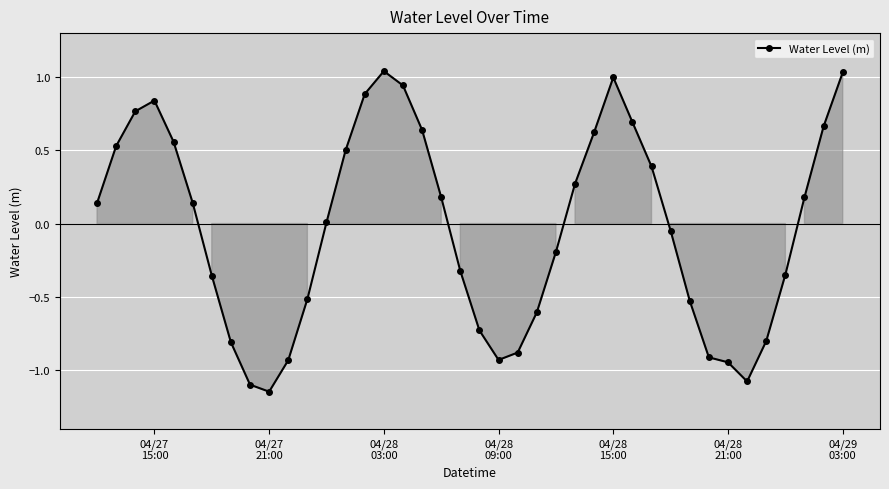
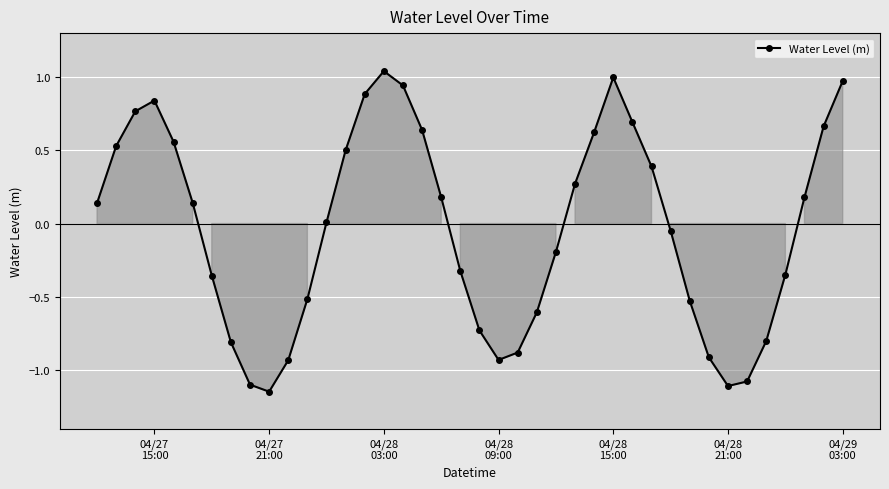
  {
    "04/27 15:00": 0.84,
    "04/27 21:00": -1.15,
    "04/28 03:00": 1.04,
    "04/28 09:00": -0.93,
    "04/28 15:00": 1.00,
-   "04/28 21:00": -0.95,
-   "04/29 03:00": 1.03
+   "04/28 21:00": -1.11,
+   "04/29 03:00": 0.97
  }
